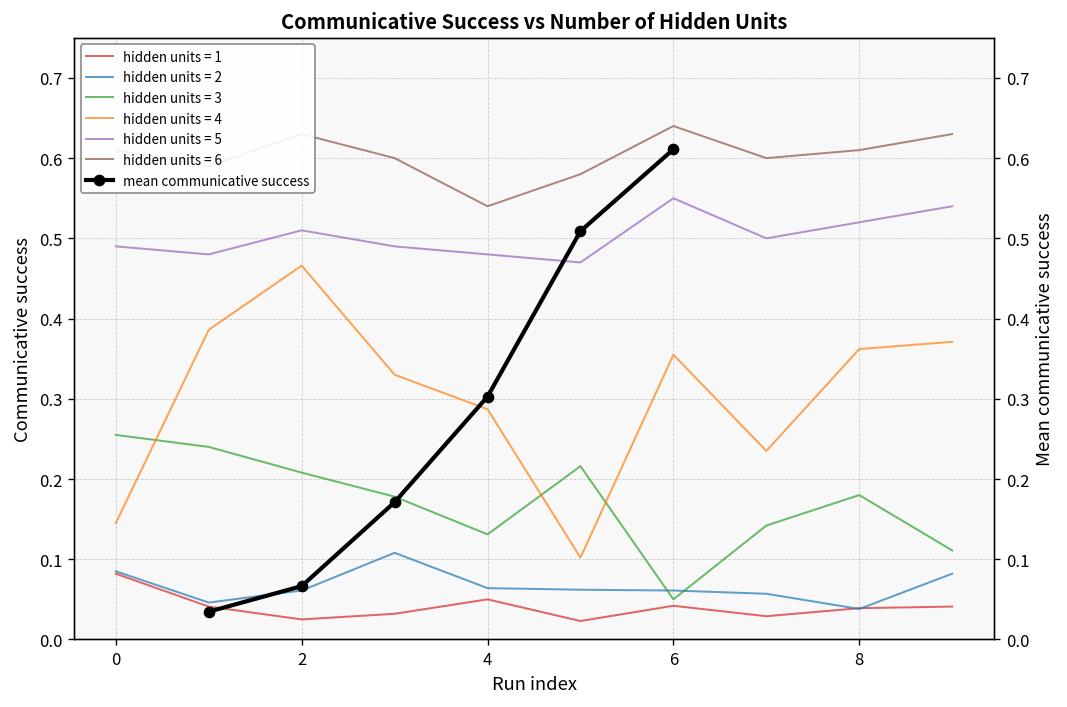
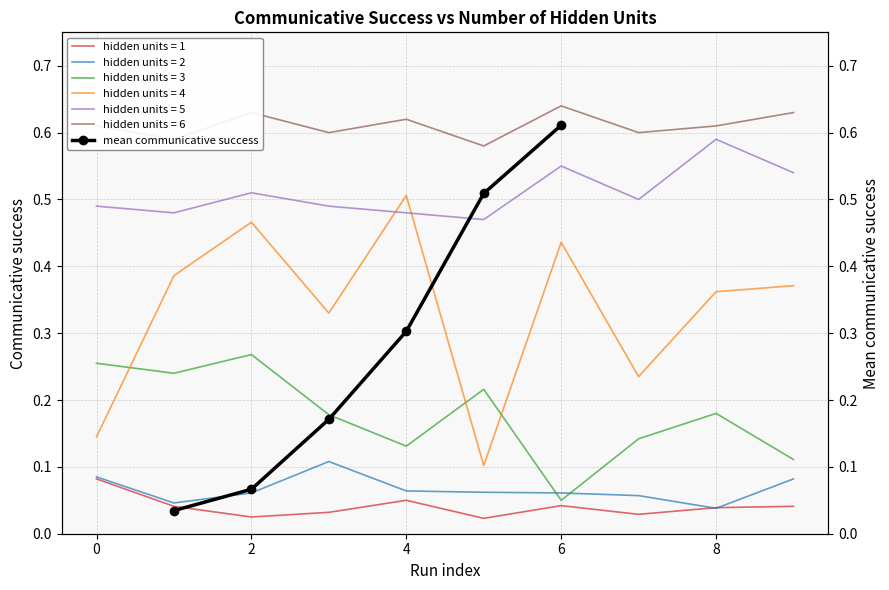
  {
    "hidden units = 1": {
      "2": 0.03,
      "4": 0.05,
      "6": 0.04
    },
    "hidden units = 2": {
      "2": 0.06,
      "4": 0.06,
      "6": 0.06
    },
    "hidden units = 3": {
      "0": 0.26,
-     "2": 0.21,
+     "2": 0.27,
      "4": 0.13,
      "6": 0.05,
      "8": 0.18
    },
    "hidden units = 4": {
      "0": 0.15,
      "2": 0.47,
-     "4": 0.29,
-     "6": 0.36,
+     "4": 0.51,
+     "6": 0.44,
      "8": 0.36
    },
    "hidden units = 5": {
      "0": 0.49,
      "2": 0.51,
      "4": 0.48,
      "6": 0.55,
-     "8": 0.52
+     "8": 0.59
    },
    "hidden units = 6": {
-     "4": 0.54,
+     "4": 0.62,
      "6": 0.64,
      "8": 0.61
    },
    "mean communicative success": {
      "2": 0.07,
      "4": 0.30,
      "6": 0.61
    }
  }
